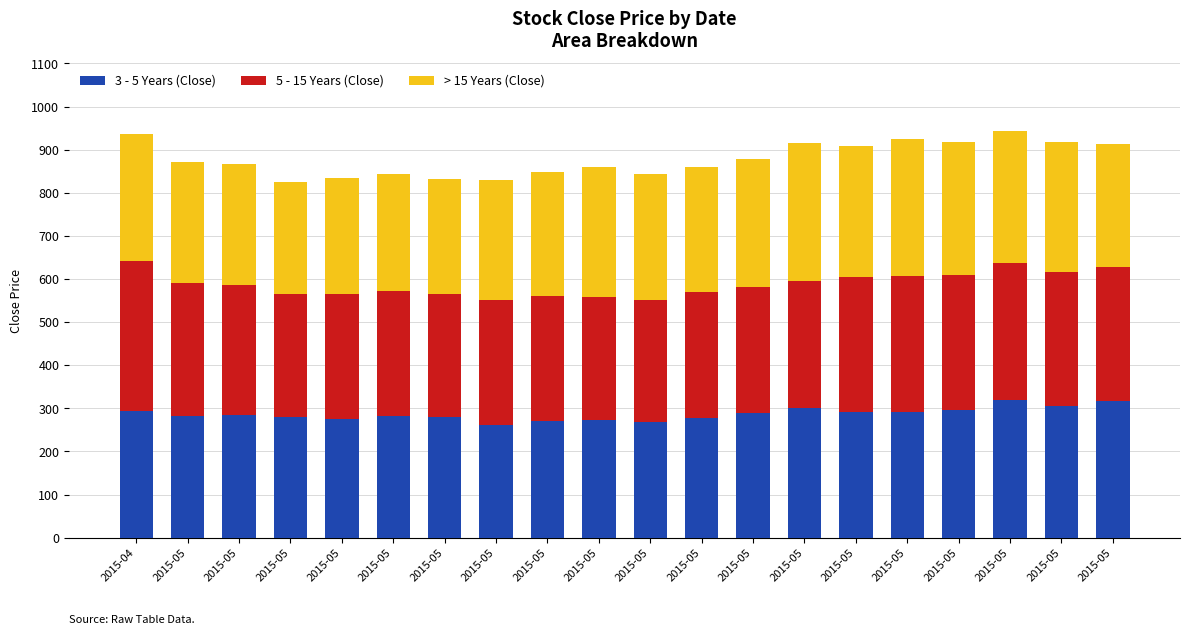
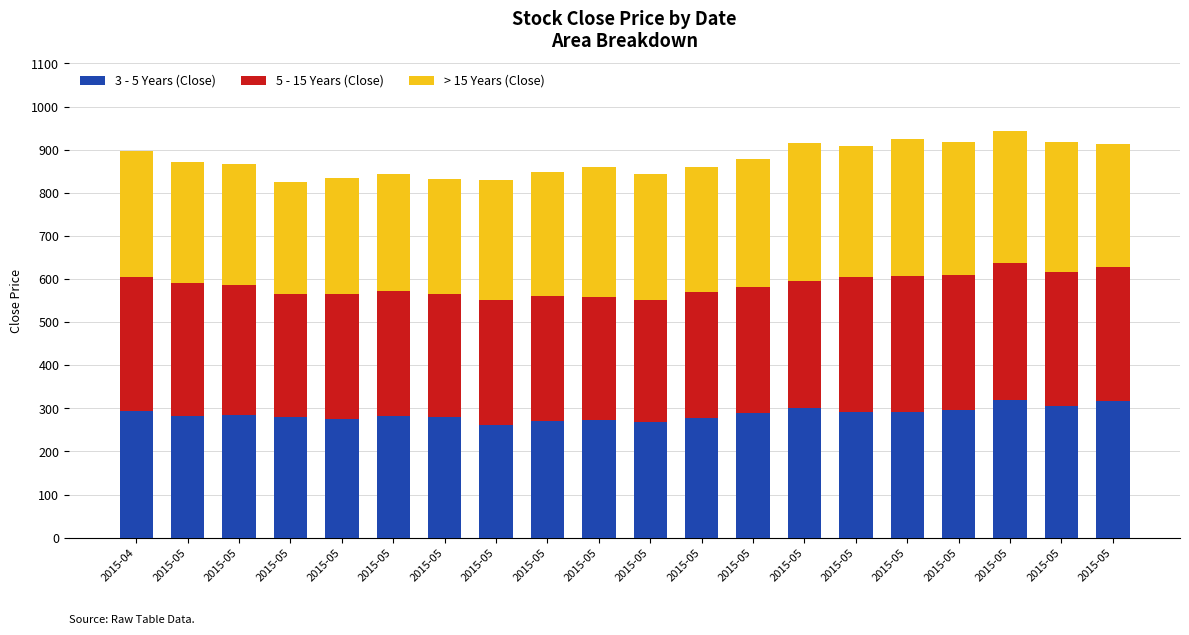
  {
    "3 - 5 Years (Close)": {
      "2015-04": 290
    },
    "5 - 15 Years (Close)": {
-     "2015-04": 350
+     "2015-04": 310
    },
    "> 15 Years (Close)": {
      "2015-04": 290
    }
  }
